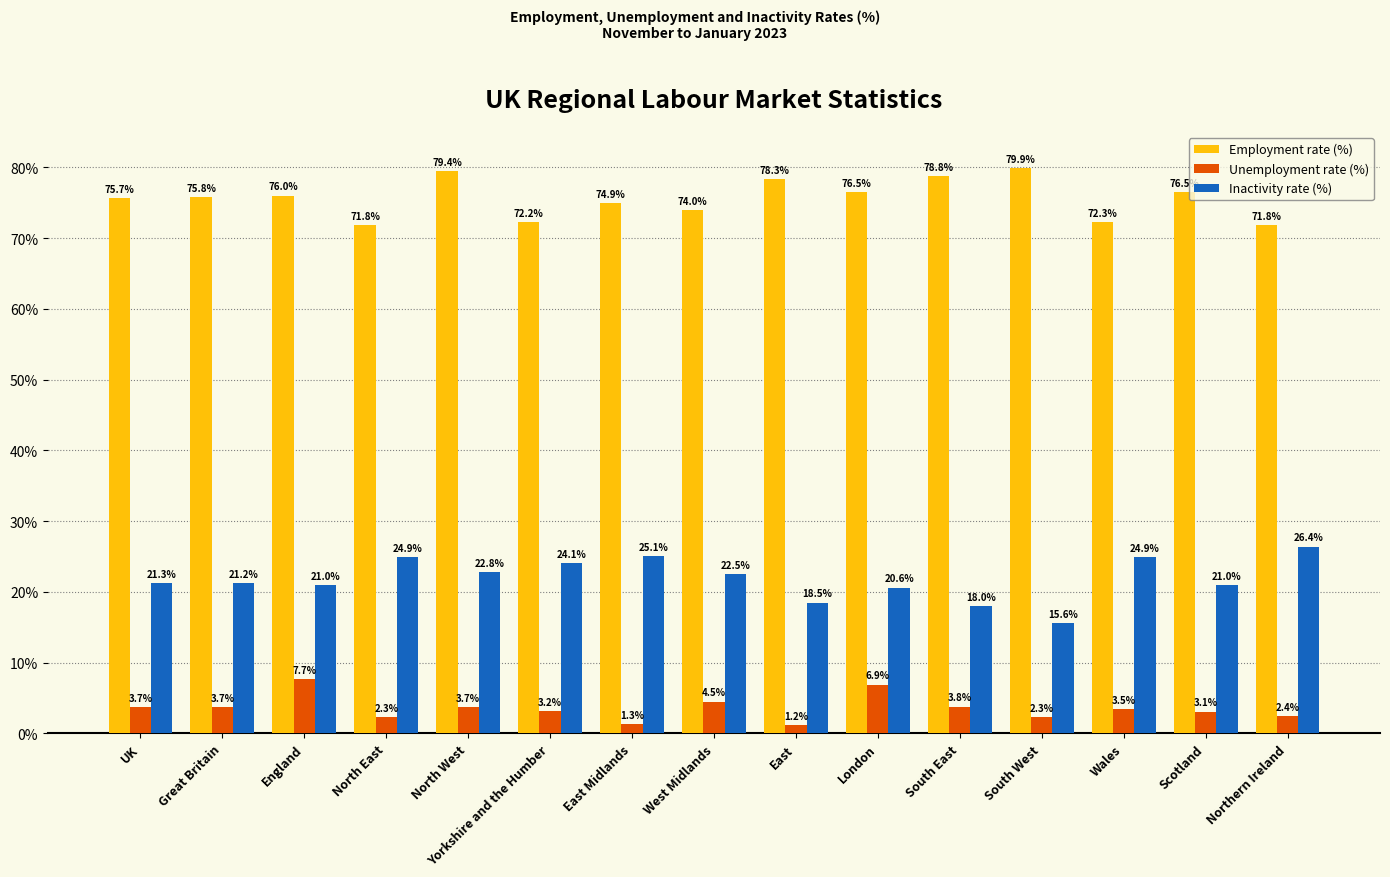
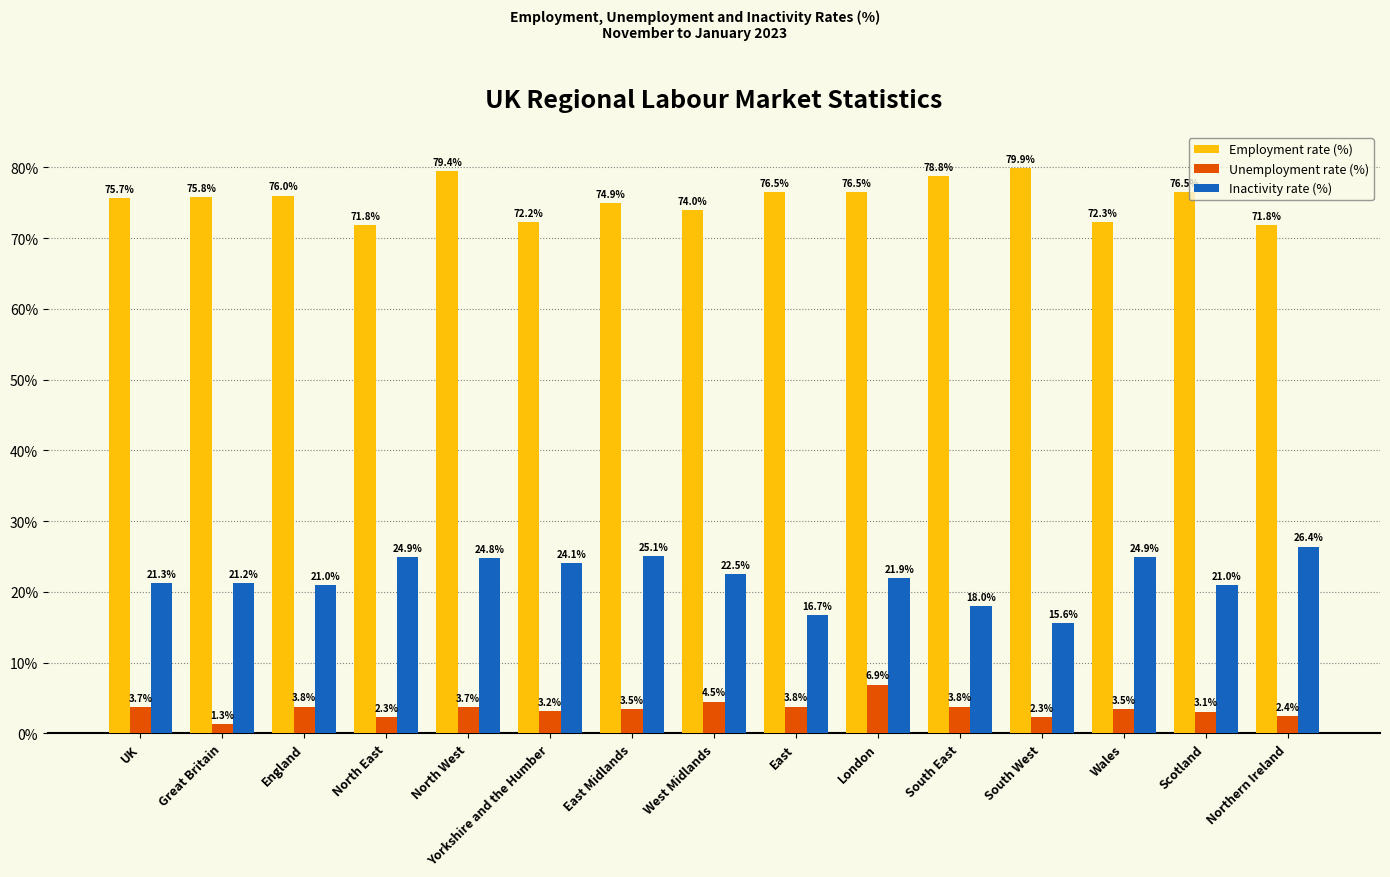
  {
    "Employment rate (%)": {
      "UK": "75.7%",
      "Great Britain": "75.8%",
      "England": "76.0%",
      "North East": "71.8%",
      "North West": "79.4%",
      "Yorkshire and the Humber": "72.2%",
      "East Midlands": "74.9%",
      "West Midlands": "74.0%",
-     "East": "78.3%",
+     "East": "76.5%",
      "London": "76.5%",
      "South East": "78.8%",
      "South West": "79.9%",
      "Wales": "72.3%",
      "Northern Ireland": "71.8%"
    },
    "Unemployment rate (%)": {
      "UK": "3.7%",
-     "Great Britain": "3.7%",
-     "England": "7.7%",
+     "Great Britain": "1.3%",
+     "England": "3.8%",
      "North East": "2.3%",
      "North West": "3.7%",
      "Yorkshire and the Humber": "3.2%",
-     "East Midlands": "1.3%",
+     "East Midlands": "3.5%",
      "West Midlands": "4.5%",
-     "East": "1.2%",
+     "East": "3.8%",
      "London": "6.9%",
      "South East": "3.8%",
      "South West": "2.3%",
      "Wales": "3.5%",
      "Scotland": "3.1%",
      "Northern Ireland": "2.4%"
    },
    "Inactivity rate (%)": {
      "UK": "21.3%",
      "Great Britain": "21.2%",
      "England": "21.0%",
      "North East": "24.9%",
-     "North West": "22.8%",
+     "North West": "24.8%",
      "Yorkshire and the Humber": "24.1%",
      "East Midlands": "25.1%",
      "West Midlands": "22.5%",
-     "East": "18.5%",
-     "London": "20.6%",
+     "East": "16.7%",
+     "London": "21.9%",
      "South East": "18.0%",
      "South West": "15.6%",
      "Wales": "24.9%",
      "Scotland": "21.0%",
      "Northern Ireland": "26.4%"
    }
  }
